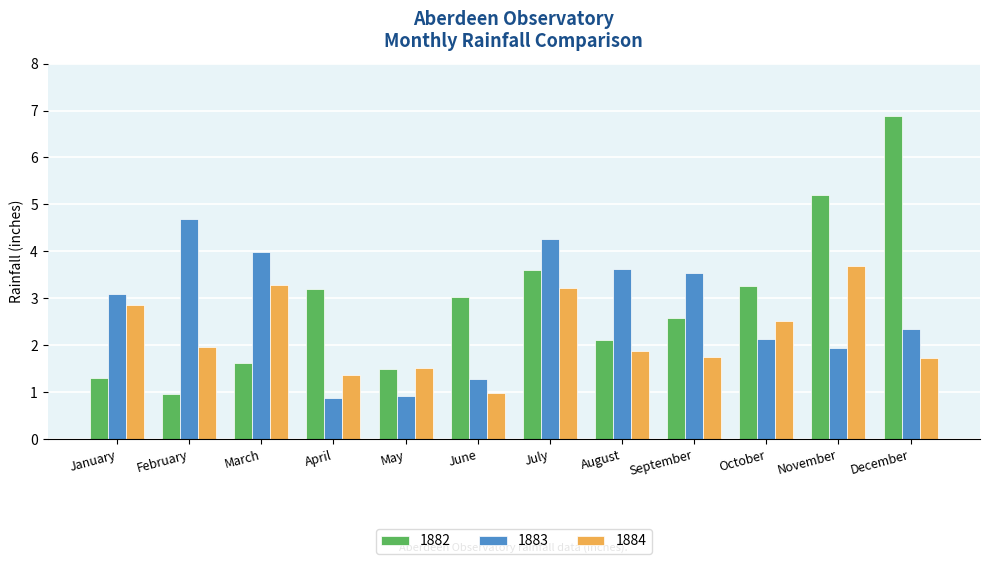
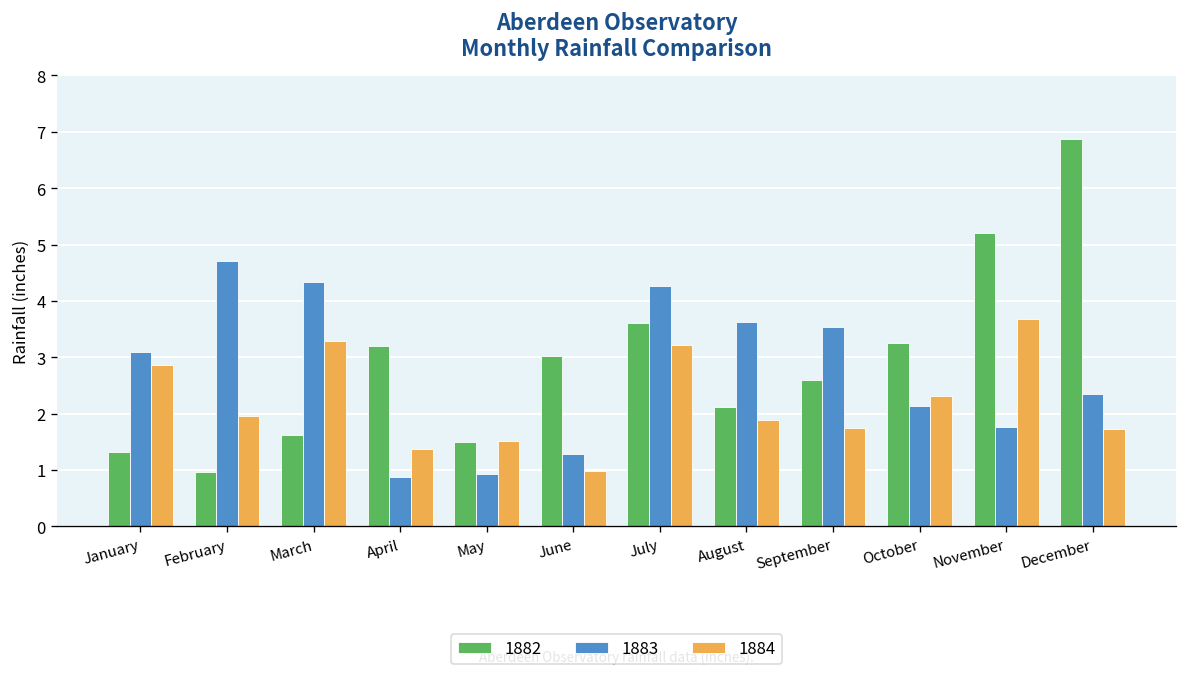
  {
    "1882": {
      "January": 1.3,
      "February": 1.0,
      "March": 1.6,
      "April": 3.2,
      "May": 1.5,
      "June": 3.0,
      "July": 3.6,
      "August": 2.1,
      "September": 2.6,
      "October": 3.3,
      "November": 5.2,
      "December": 6.9
    },
    "1883": {
      "January": 3.1,
      "February": 4.7,
-     "March": 4.0,
+     "March": 4.3,
      "April": 0.9,
      "May": 0.9,
      "June": 1.3,
      "July": 4.3,
      "August": 3.6,
      "September": 3.5,
      "October": 2.1,
-     "November": 2.0,
+     "November": 1.8,
      "December": 2.3
    },
    "1884": {
      "January": 2.9,
      "February": 2.0,
      "March": 3.3,
      "April": 1.4,
      "May": 1.5,
      "June": 1.0,
      "July": 3.2,
      "August": 1.9,
      "September": 1.8,
-     "October": 2.5,
+     "October": 2.3,
      "November": 3.7,
      "December": 1.7
    }
  }
